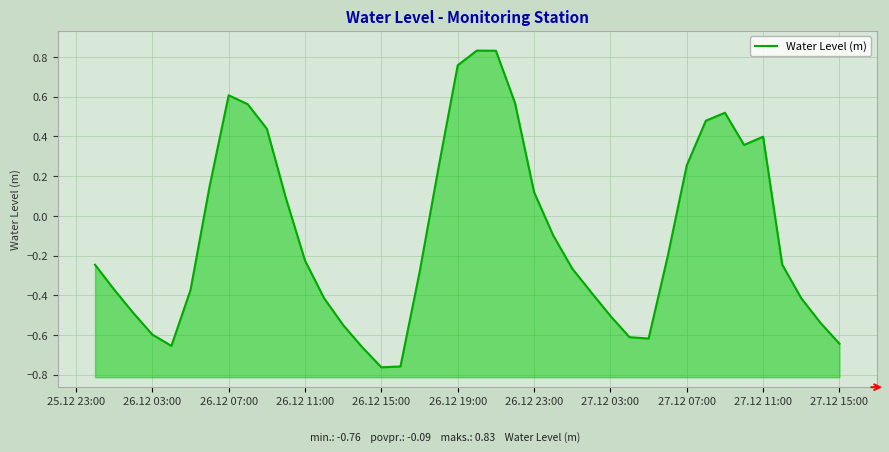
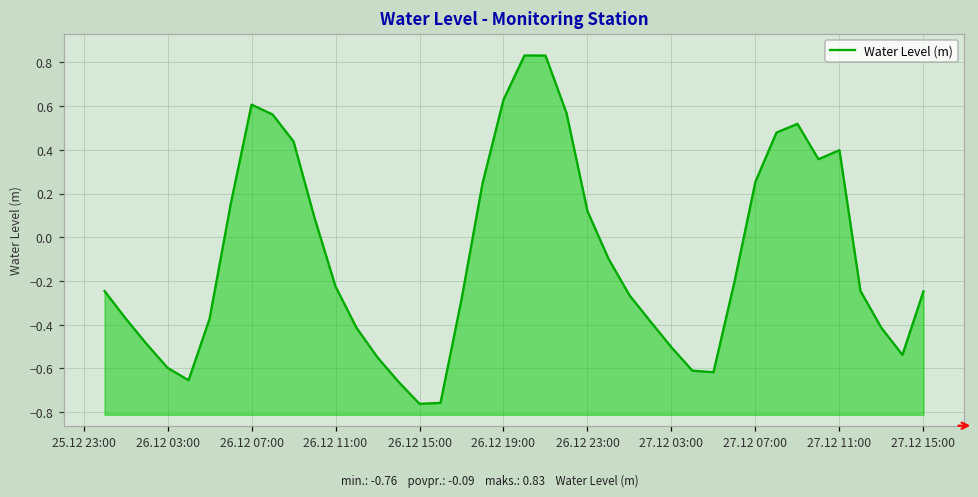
  {
    "26.12 03:00": -0.60,
    "26.12 07:00": 0.61,
    "26.12 11:00": -0.22,
    "26.12 15:00": -0.76,
-   "26.12 19:00": 0.76,
+   "26.12 19:00": 0.63,
    "26.12 23:00": 0.12,
    "27.12 03:00": -0.50,
    "27.12 07:00": 0.25,
    "27.12 11:00": 0.40,
-   "27.12 15:00": -0.64
+   "27.12 15:00": -0.25
  }
